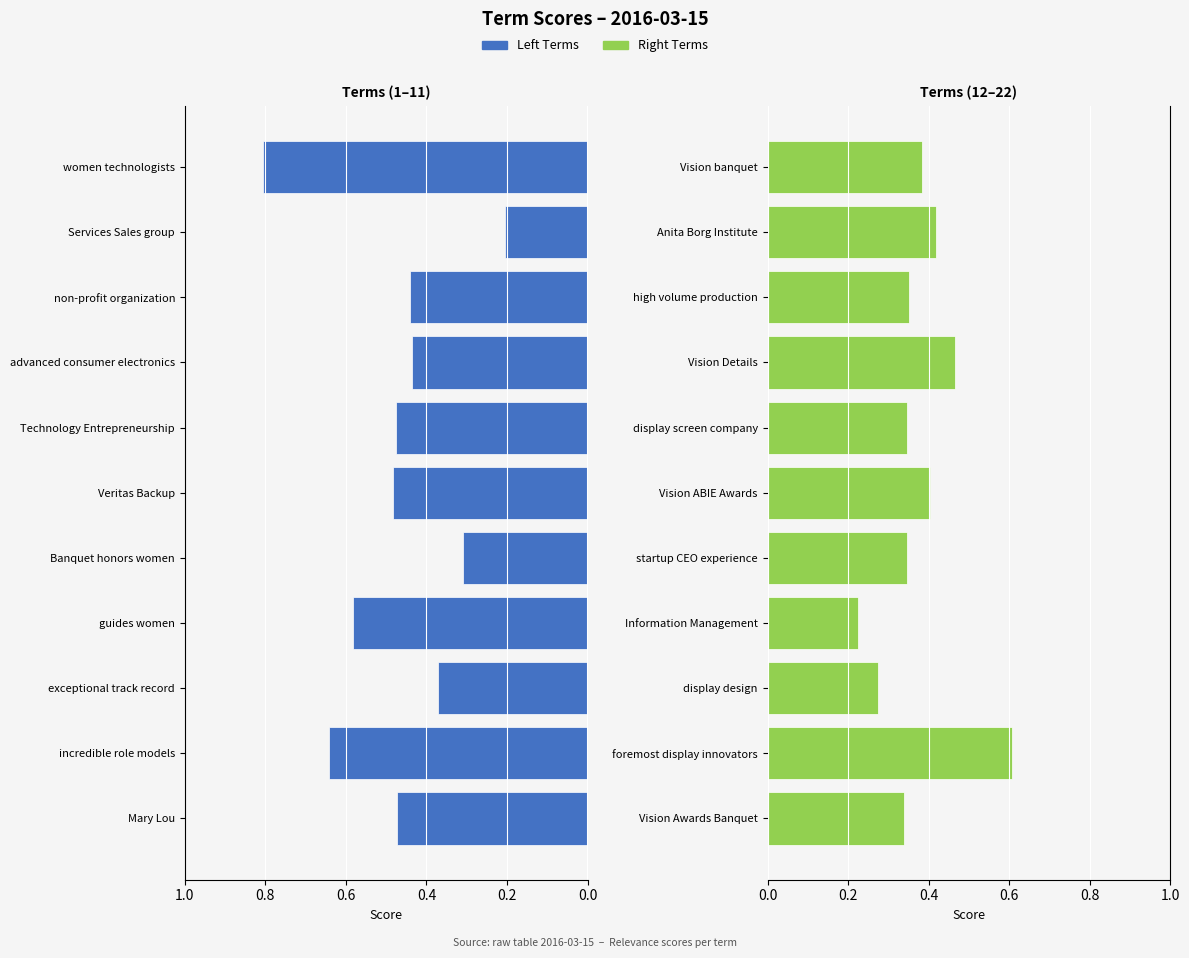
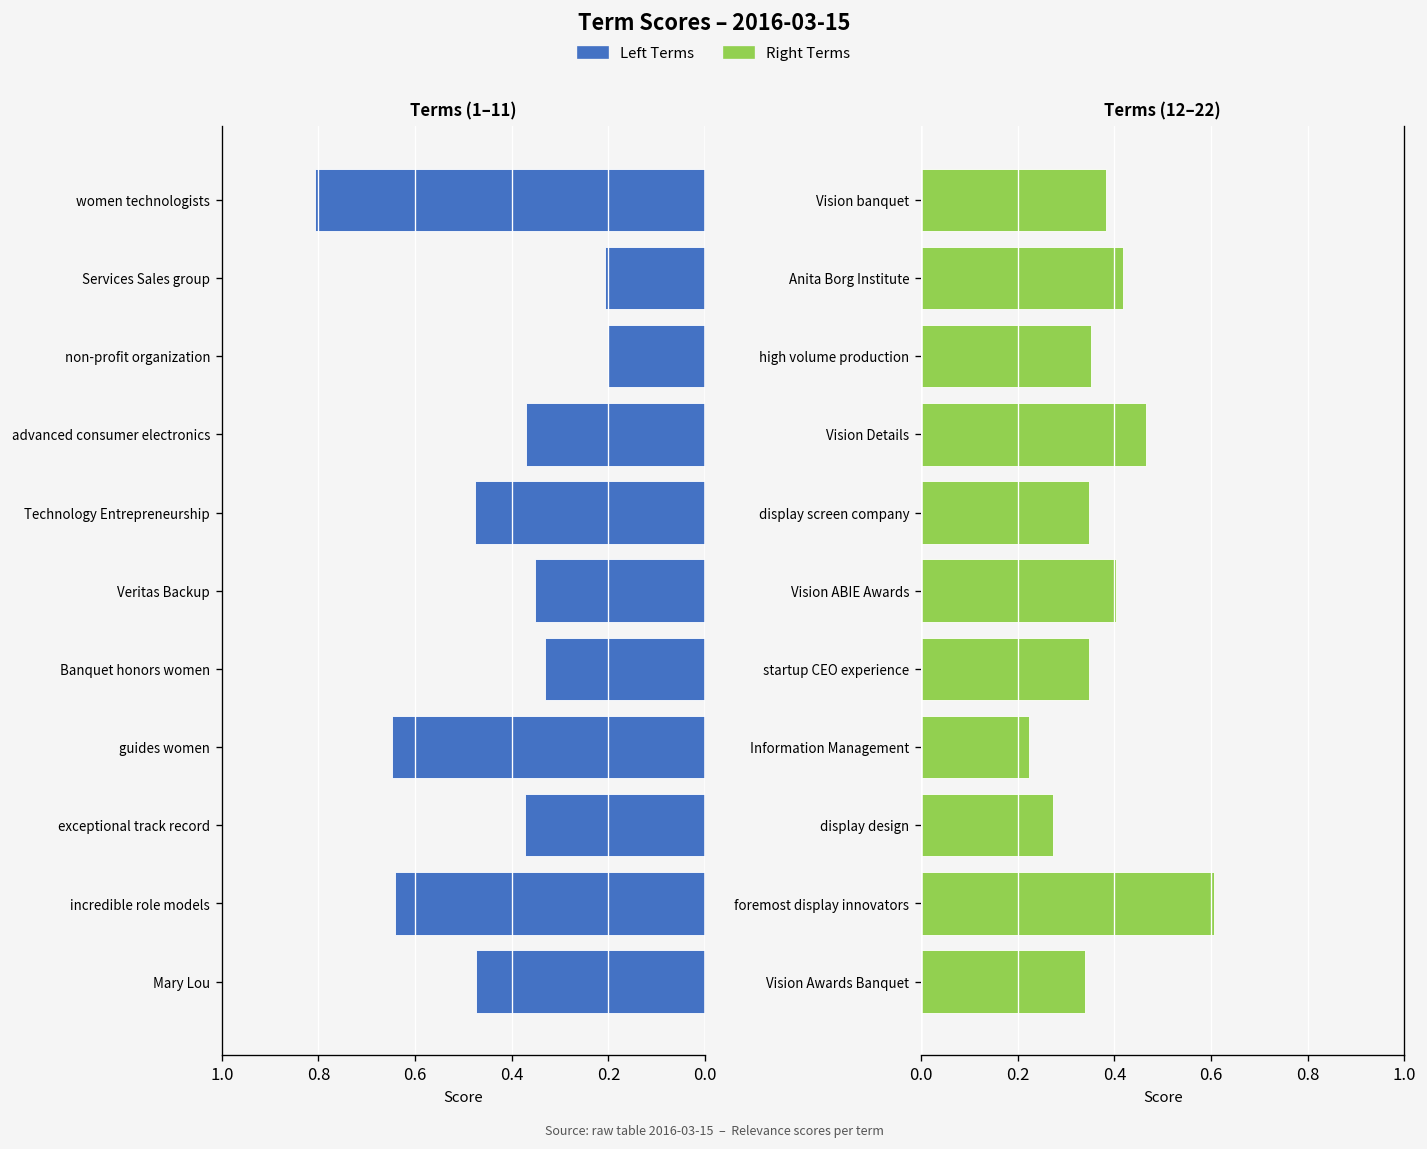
  {
    "Terms (1–11)": {
      "women technologists": 0.81,
      "Services Sales group": 0.21,
-     "non-profit organization": 0.44,
-     "advanced consumer electronics": 0.44,
+     "non-profit organization": 0.20,
+     "advanced consumer electronics": 0.37,
      "Technology Entrepreneurship": 0.48,
-     "Veritas Backup": 0.48,
-     "Banquet honors women": 0.31,
-     "guides women": 0.58,
+     "Veritas Backup": 0.35,
+     "Banquet honors women": 0.33,
+     "guides women": 0.65,
      "exceptional track record": 0.37,
      "incredible role models": 0.64,
      "Mary Lou": 0.47
    },
    "Terms (12–22)": {
      "Vision banquet": 0.38,
      "Anita Borg Institute": 0.42,
      "high volume production": 0.35,
      "Vision Details": 0.47,
      "display screen company": 0.35,
      "Vision ABIE Awards": 0.40,
      "startup CEO experience": 0.35,
      "Information Management": 0.22,
      "display design": 0.27,
      "foremost display innovators": 0.61,
      "Vision Awards Banquet": 0.34
    }
  }
